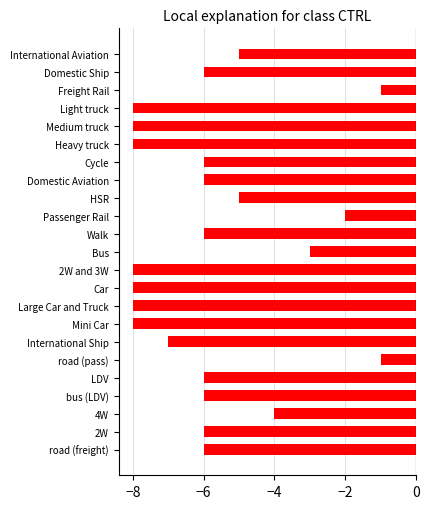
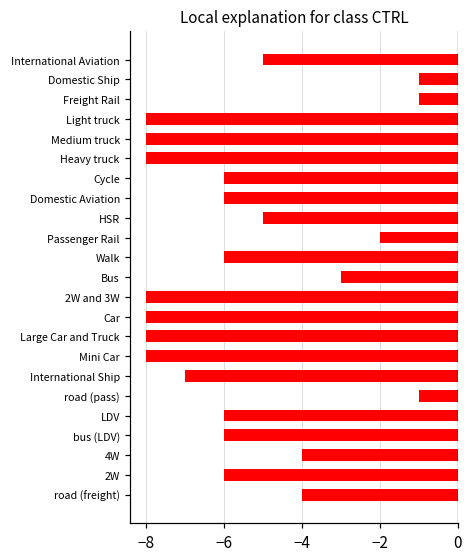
  {
    "International Aviation": -5,
-   "Domestic Ship": -6,
+   "Domestic Ship": -1,
    "Freight Rail": -1,
    "Light truck": -8,
    "Medium truck": -8,
    "Heavy truck": -8,
    "Cycle": -6,
    "Domestic Aviation": -6,
    "HSR": -5,
    "Passenger Rail": -2,
    "Walk": -6,
    "Bus": -3,
    "2W and 3W": -8,
    "Car": -8,
    "Large Car and Truck": -8,
    "Mini Car": -8,
    "International Ship": -7,
    "road (pass)": -1,
    "LDV": -6,
    "bus (LDV)": -6,
    "4W": -4,
    "2W": -6,
-   "road (freight)": -6
+   "road (freight)": -4
  }
